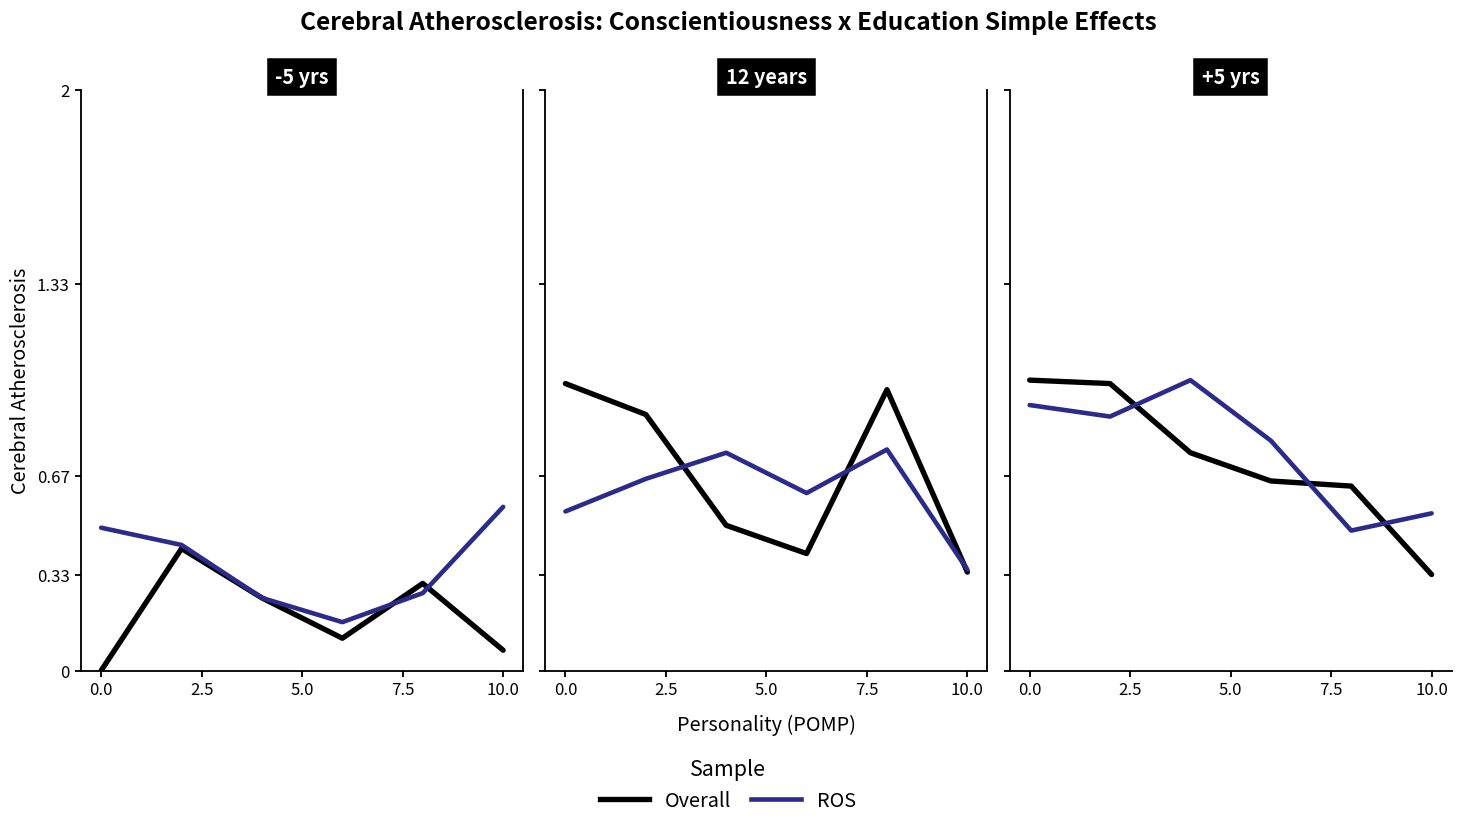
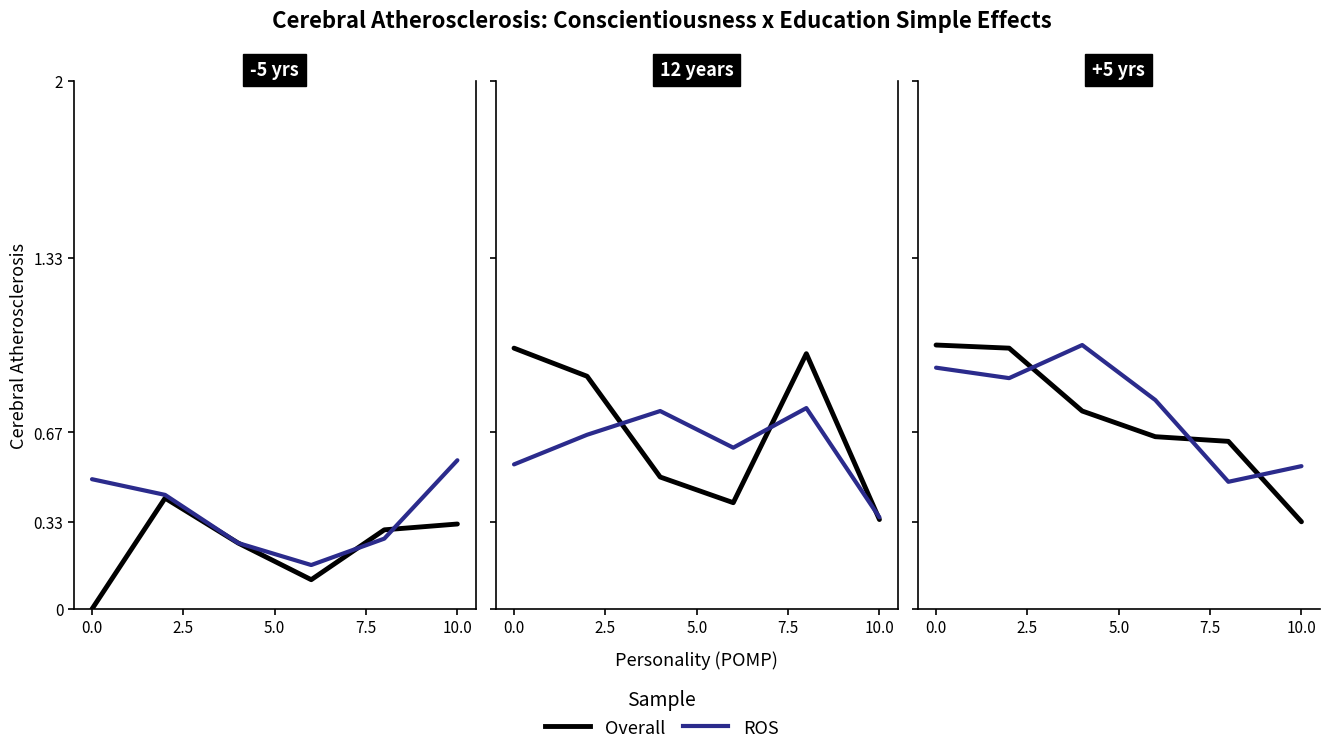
  {
    "-5 yrs": {
      "Overall": {
        "0.0": 0.00,
-       "10.0": 0.07
+       "10.0": 0.32
      },
      "ROS": {
        "0.0": 0.49,
        "10.0": 0.56
      }
    }
  }
